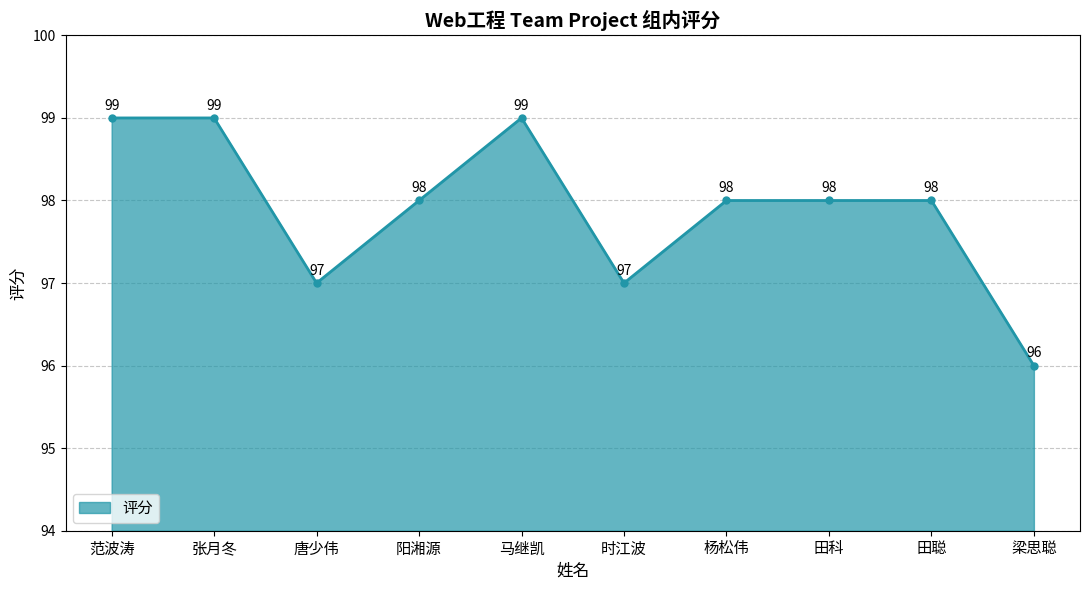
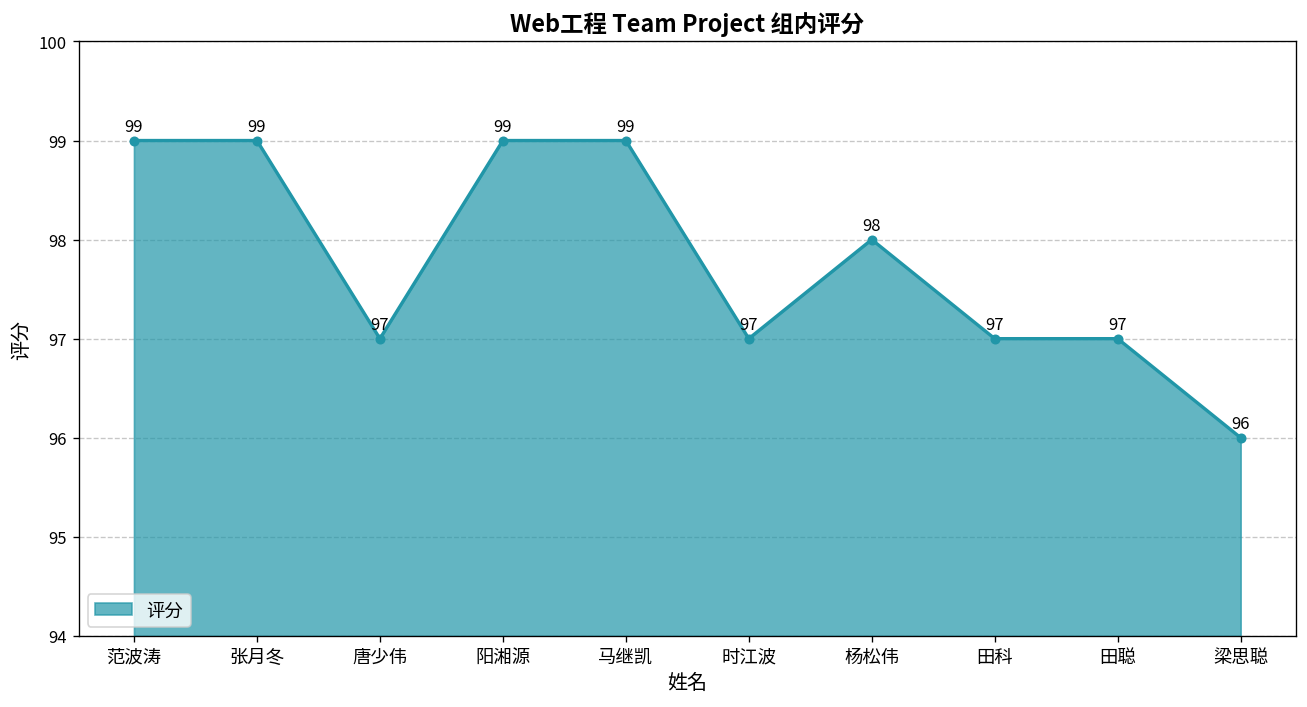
  {
    "范波涛": 99,
    "张月冬": 99,
    "唐少伟": 97,
-   "阳湘源": 98,
+   "阳湘源": 99,
    "马继凯": 99,
    "时江波": 97,
    "杨松伟": 98,
-   "田科": 98,
-   "田聪": 98,
+   "田科": 97,
+   "田聪": 97,
    "梁思聪": 96
  }
